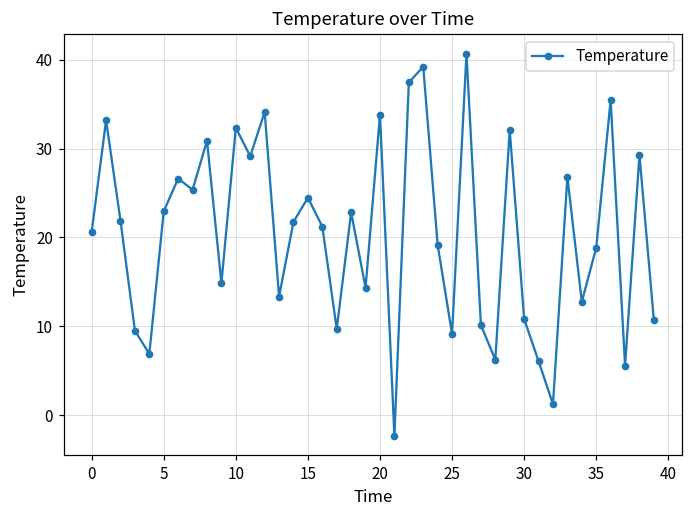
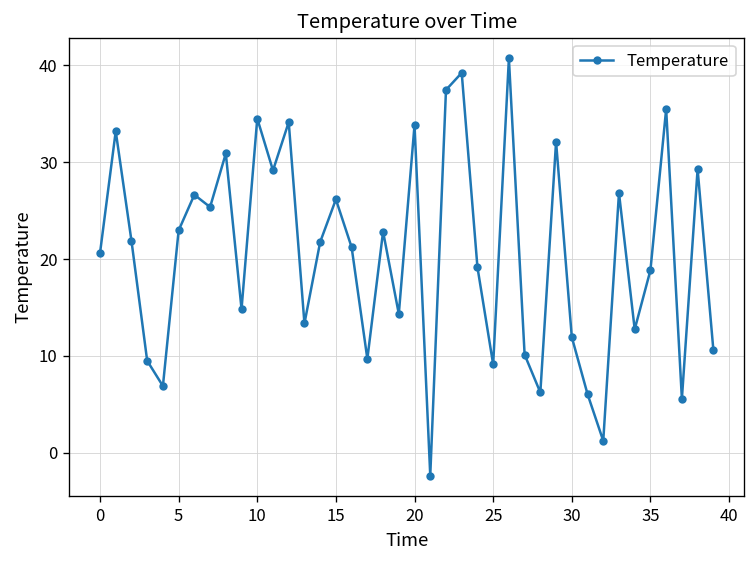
  {
    "0": 21,
    "5": 23,
-   "10": 32,
-   "15": 24,
+   "10": 34,
+   "15": 26,
    "20": 34,
    "25": 9,
-   "30": 11,
+   "30": 12,
    "35": 19
  }
